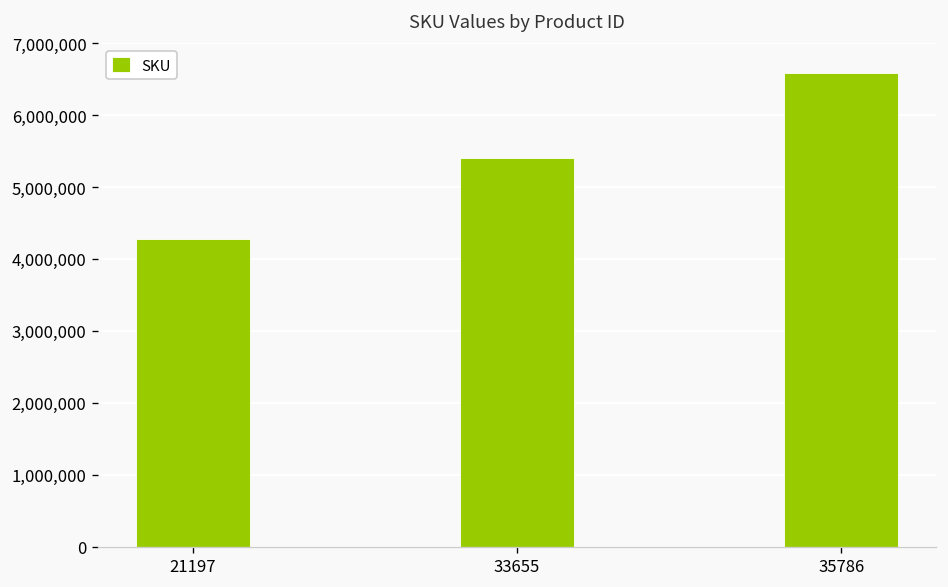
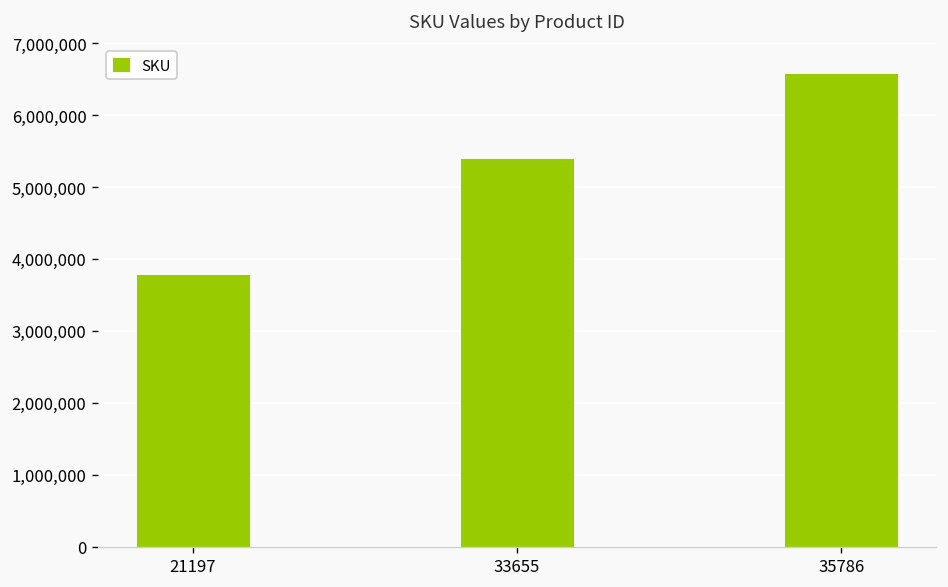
  {
-   "21197": "4,300,000",
+   "21197": "3,800,000",
    "33655": "5,400,000",
    "35786": "6,600,000"
  }
